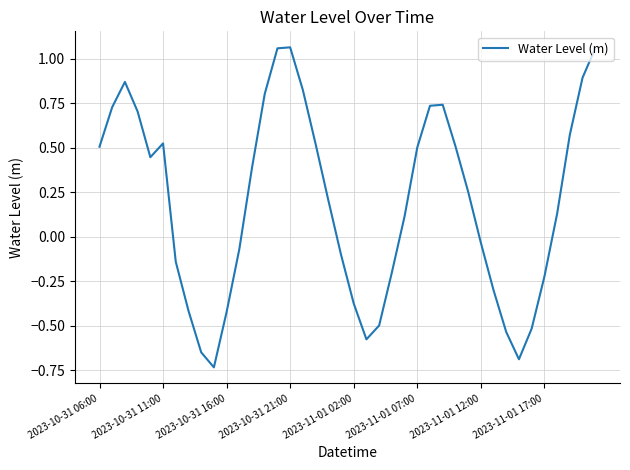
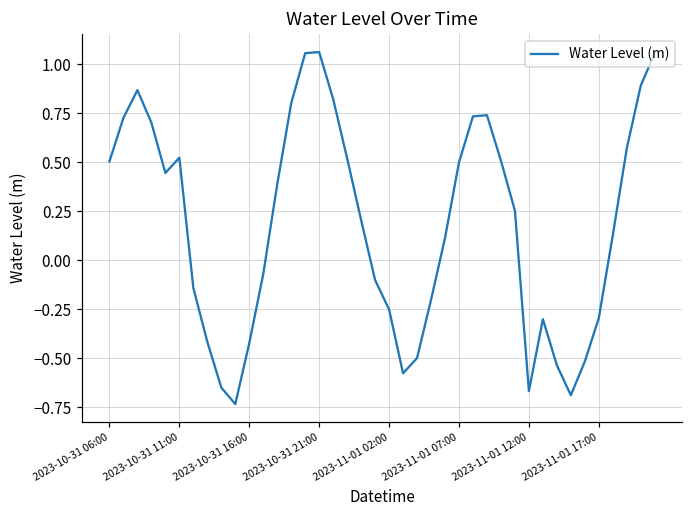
  {
    "2023-10-31 06:00": 0.50,
    "2023-10-31 11:00": 0.52,
    "2023-10-31 16:00": -0.42,
    "2023-10-31 21:00": 1.06,
-   "2023-11-01 02:00": -0.38,
+   "2023-11-01 02:00": -0.25,
    "2023-11-01 07:00": 0.50,
-   "2023-11-01 12:00": -0.03,
-   "2023-11-01 17:00": -0.23
+   "2023-11-01 12:00": -0.67,
+   "2023-11-01 17:00": -0.30
  }
